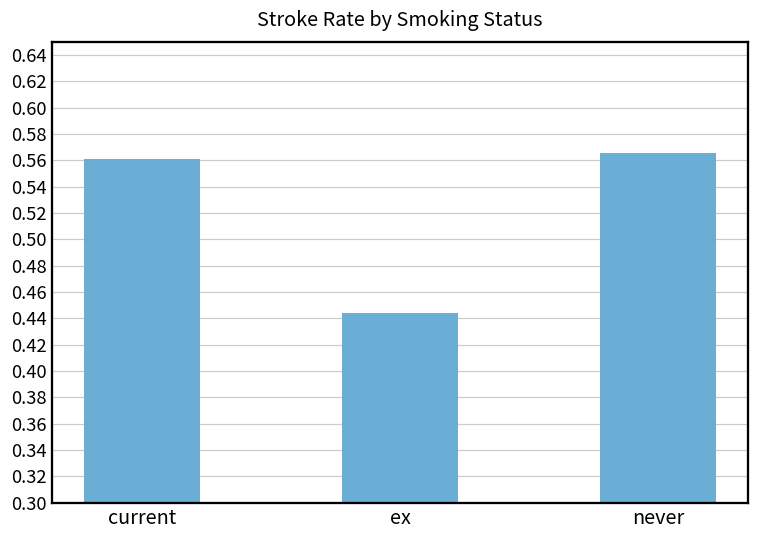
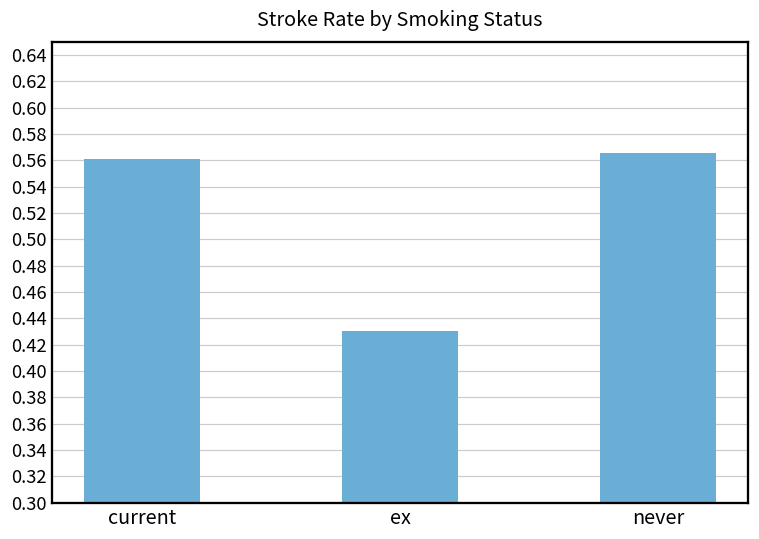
  {
    "current": 0.561,
-   "ex": 0.444,
+   "ex": 0.430,
    "never": 0.565
  }
